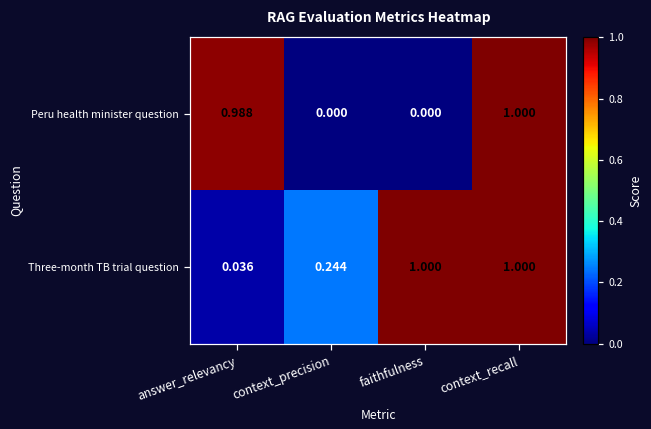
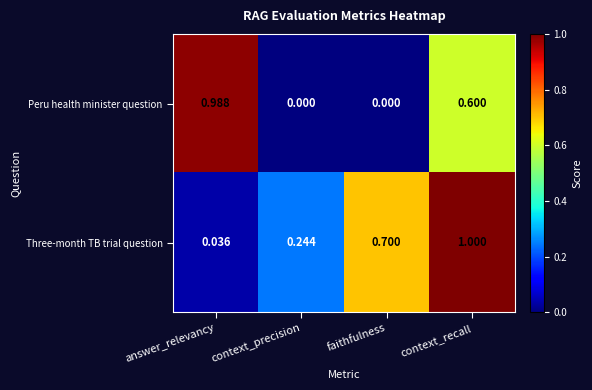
  {
    "Peru health minister question": {
      "answer_relevancy": 0.988,
      "context_precision": 0.000,
      "faithfulness": 0.000,
-     "context_recall": 1.000
+     "context_recall": 0.600
    },
    "Three-month TB trial question": {
      "answer_relevancy": 0.036,
      "context_precision": 0.244,
-     "faithfulness": 1.000,
+     "faithfulness": 0.700,
      "context_recall": 1.000
    }
  }
